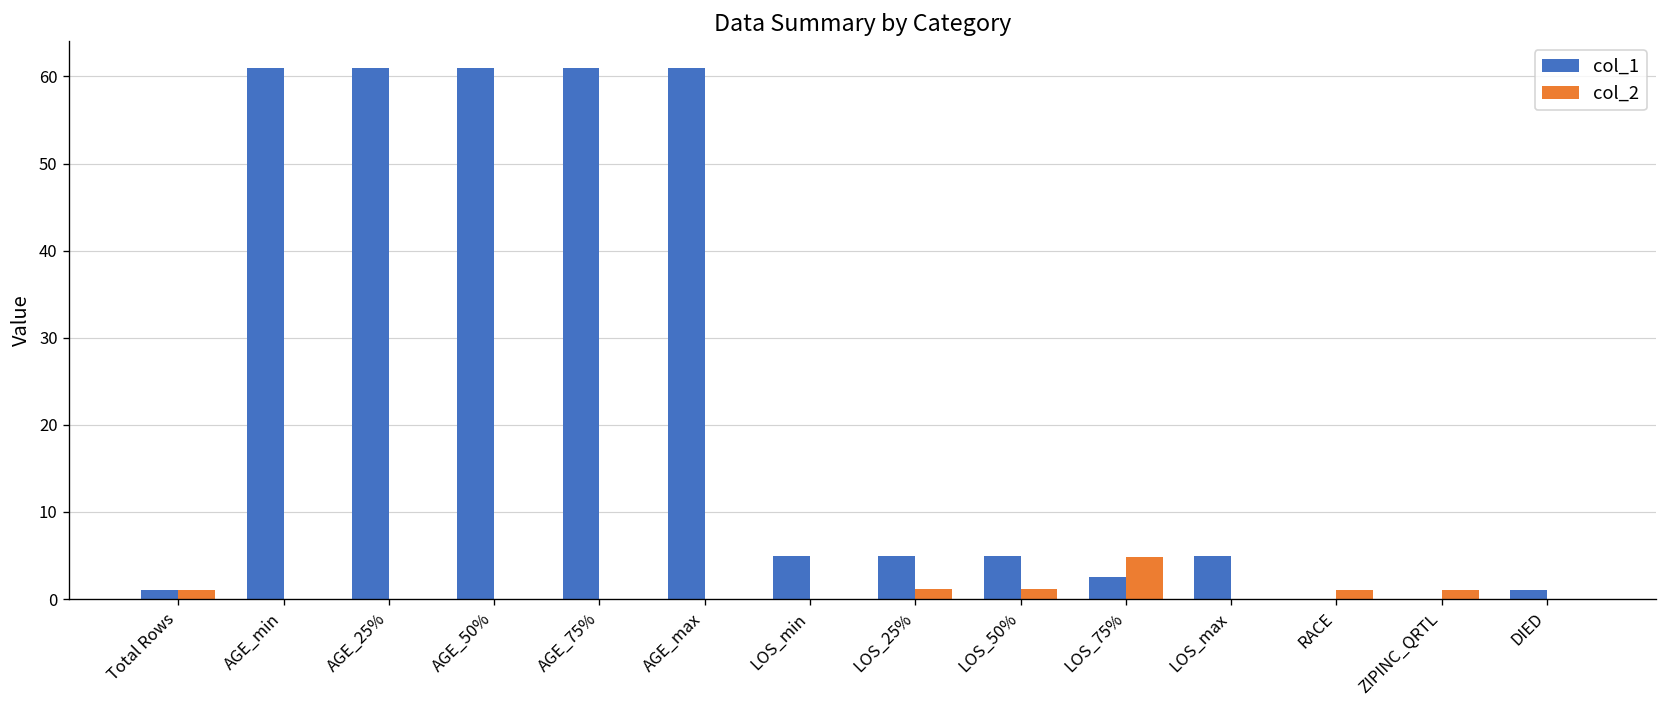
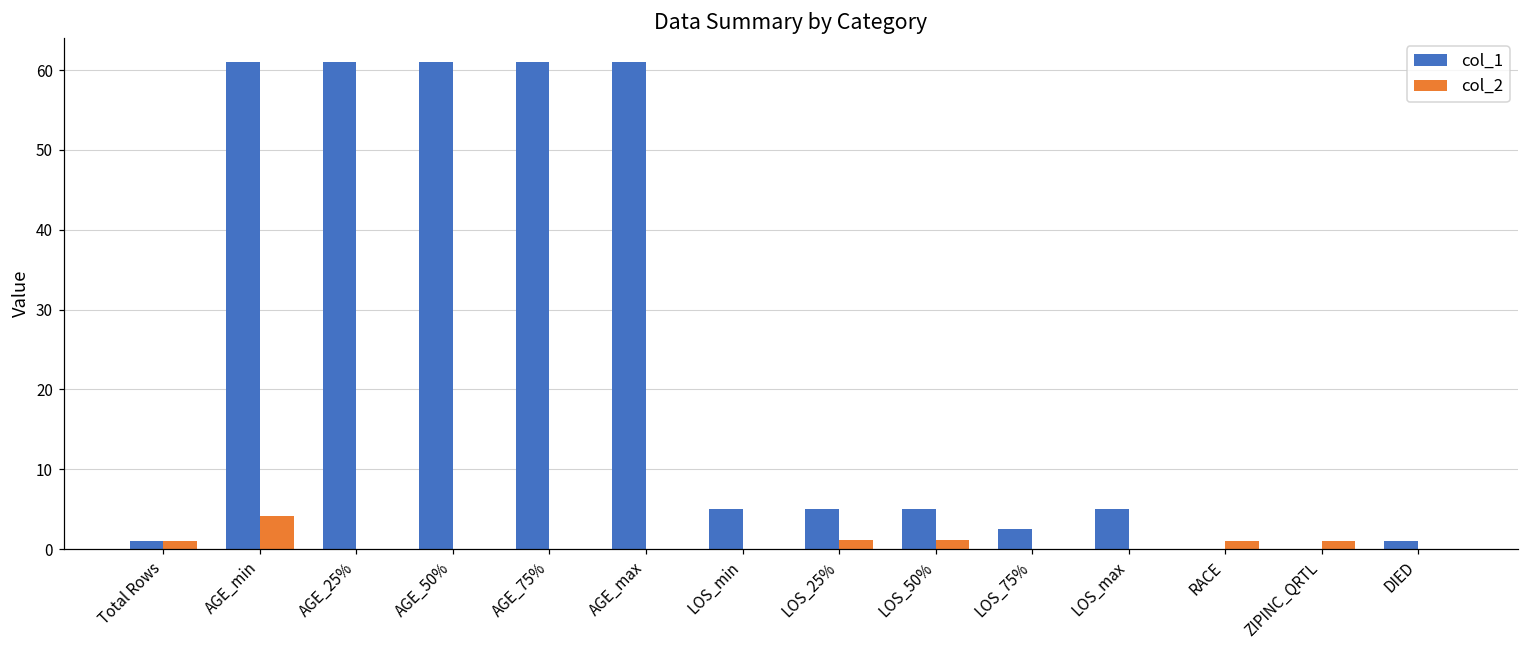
  {
    "col_1": {
      "Total Rows": 1,
      "AGE_min": 61,
      "AGE_25%": 61,
      "AGE_50%": 61,
      "AGE_75%": 61,
      "AGE_max": 61,
      "LOS_min": 5,
      "LOS_25%": 5,
      "LOS_50%": 5,
      "LOS_75%": 3,
      "LOS_max": 5,
      "RACE": 0,
      "ZIPINC_QRTL": 0,
      "DIED": 1
    },
    "col_2": {
      "Total Rows": 1,
-     "AGE_min": 0,
+     "AGE_min": 4,
      "AGE_25%": 0,
      "AGE_50%": 0,
      "AGE_75%": 0,
      "AGE_max": 0,
      "LOS_min": 0,
      "LOS_25%": 1,
      "LOS_50%": 1,
-     "LOS_75%": 5,
+     "LOS_75%": 0,
      "LOS_max": 0,
      "RACE": 1,
      "ZIPINC_QRTL": 1,
      "DIED": 0
    }
  }
